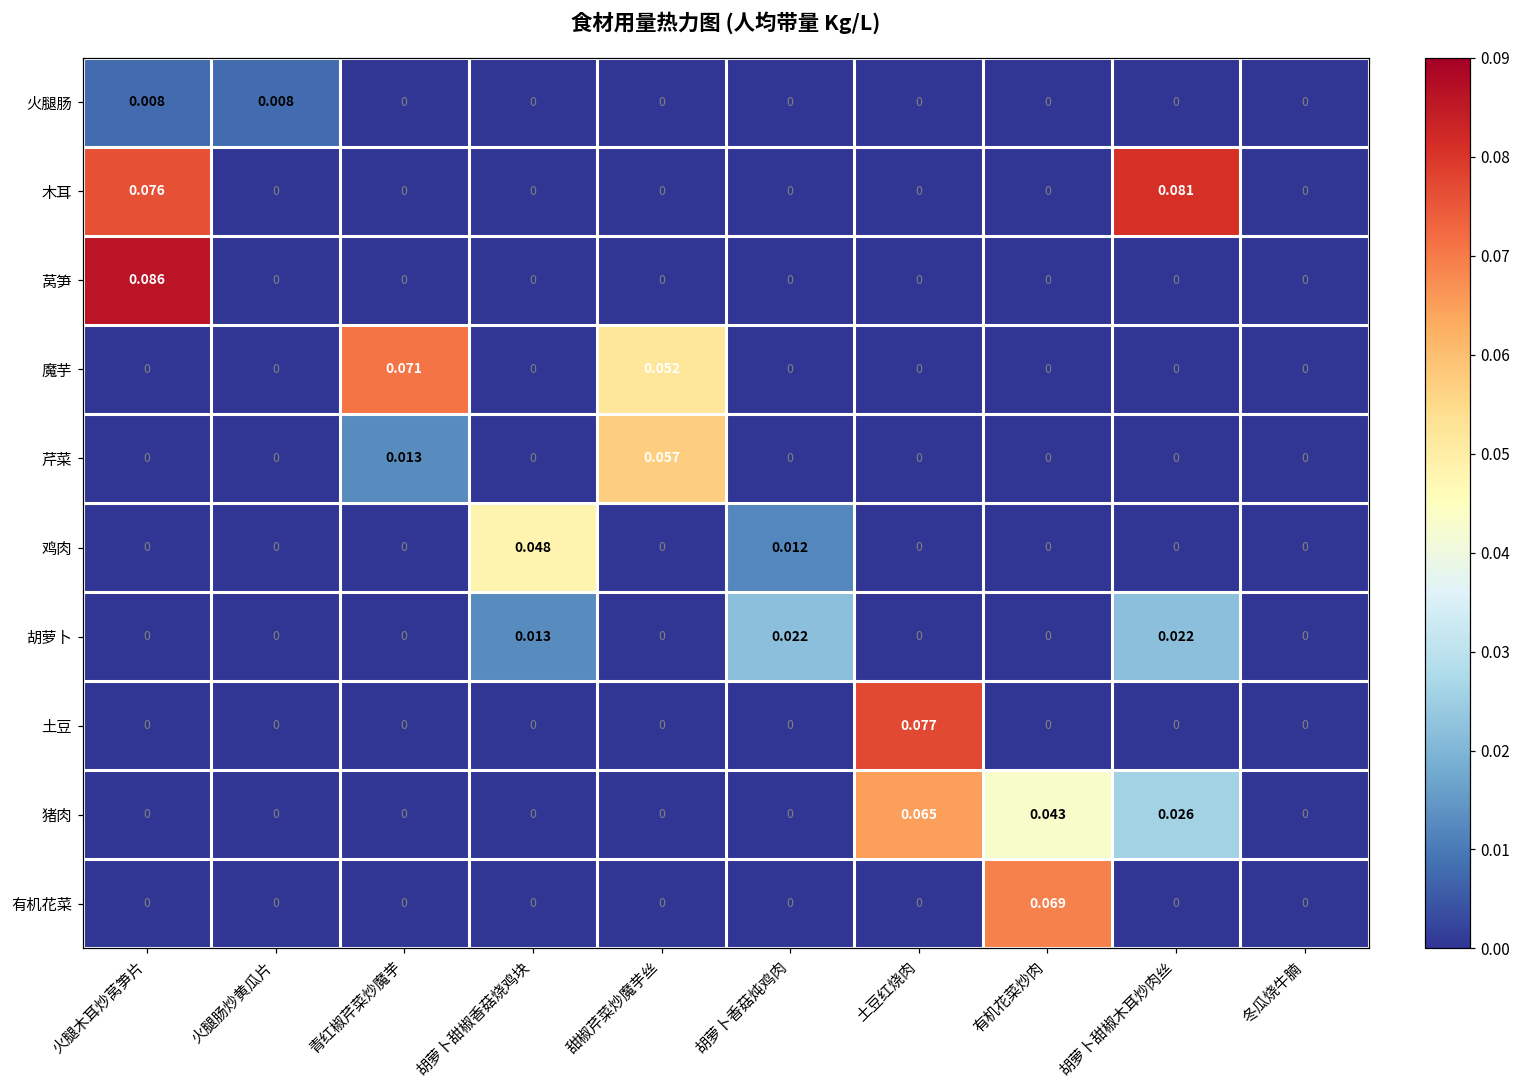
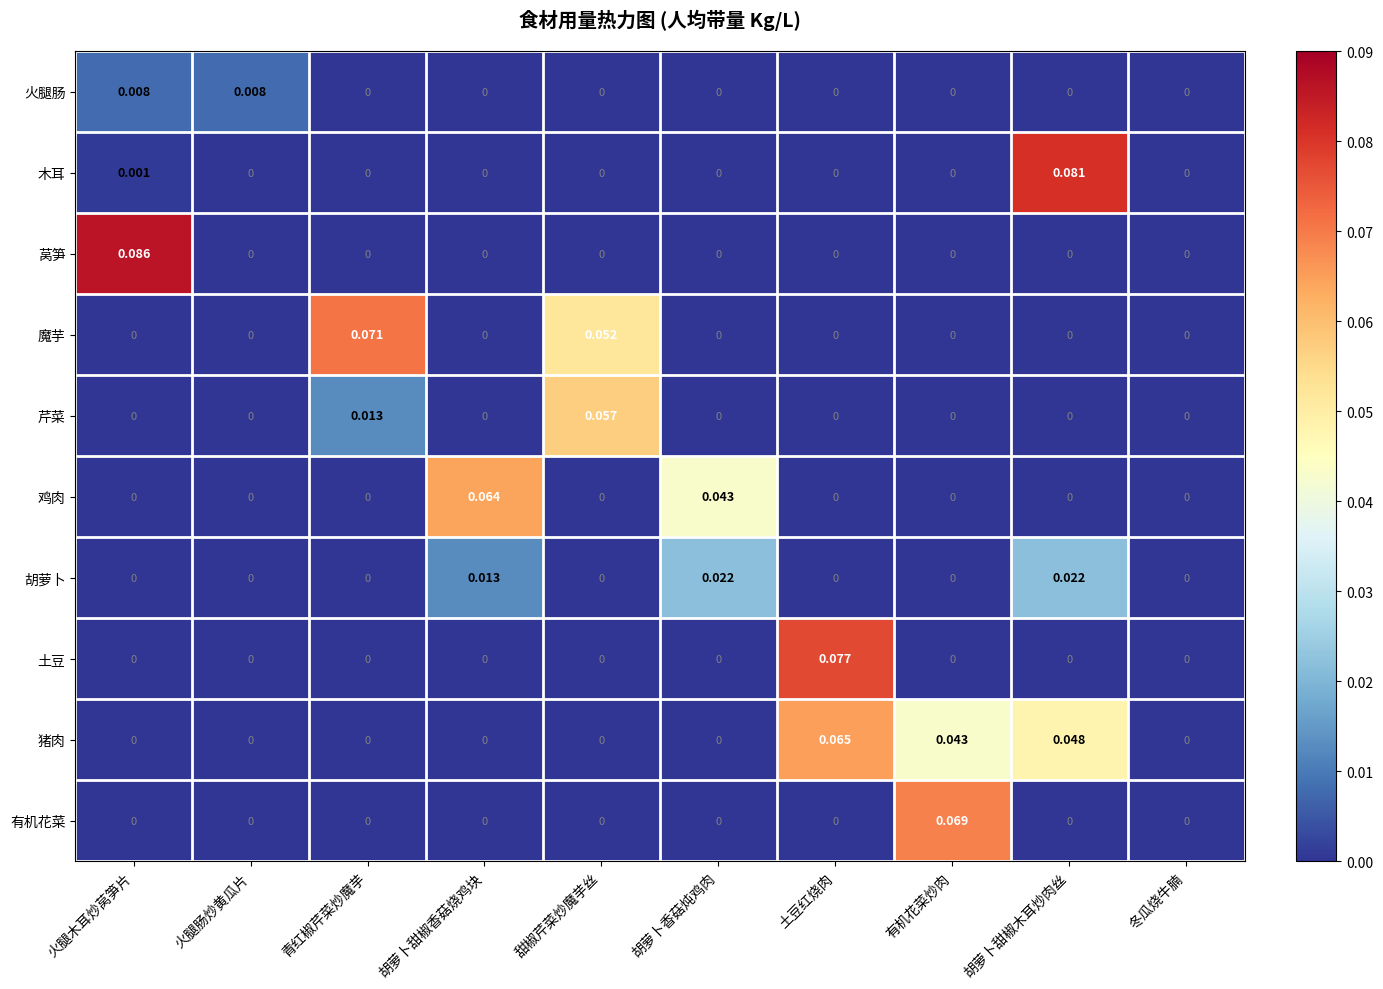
  {
    "火腿肠": {
      "火腿木耳炒莴笋片": 0.008,
      "火腿肠炒黄瓜片": 0.008,
      "青红椒芹菜炒魔芋": 0,
      "胡萝卜甜椒香菇烧鸡块": 0,
      "甜椒芹菜炒魔芋丝": 0,
      "胡萝卜香菇炖鸡肉": 0,
      "土豆红烧肉": 0,
      "有机花菜炒肉": 0,
      "胡萝卜甜椒木耳炒肉丝": 0,
      "冬瓜烧牛腩": 0
    },
    "木耳": {
-     "火腿木耳炒莴笋片": 0.076,
+     "火腿木耳炒莴笋片": 0.001,
      "火腿肠炒黄瓜片": 0,
      "青红椒芹菜炒魔芋": 0,
      "胡萝卜甜椒香菇烧鸡块": 0,
      "甜椒芹菜炒魔芋丝": 0,
      "胡萝卜香菇炖鸡肉": 0,
      "土豆红烧肉": 0,
      "有机花菜炒肉": 0,
      "胡萝卜甜椒木耳炒肉丝": 0.081,
      "冬瓜烧牛腩": 0
    },
    "莴笋": {
      "火腿木耳炒莴笋片": 0.086,
      "火腿肠炒黄瓜片": 0,
      "青红椒芹菜炒魔芋": 0,
      "胡萝卜甜椒香菇烧鸡块": 0,
      "甜椒芹菜炒魔芋丝": 0,
      "胡萝卜香菇炖鸡肉": 0,
      "土豆红烧肉": 0,
      "有机花菜炒肉": 0,
      "胡萝卜甜椒木耳炒肉丝": 0,
      "冬瓜烧牛腩": 0
    },
    "魔芋": {
      "火腿木耳炒莴笋片": 0,
      "火腿肠炒黄瓜片": 0,
      "青红椒芹菜炒魔芋": 0.071,
      "胡萝卜甜椒香菇烧鸡块": 0,
      "甜椒芹菜炒魔芋丝": 0.052,
      "胡萝卜香菇炖鸡肉": 0,
      "土豆红烧肉": 0,
      "有机花菜炒肉": 0,
      "胡萝卜甜椒木耳炒肉丝": 0,
      "冬瓜烧牛腩": 0
    },
    "芹菜": {
      "火腿木耳炒莴笋片": 0,
      "火腿肠炒黄瓜片": 0,
      "青红椒芹菜炒魔芋": 0.013,
      "胡萝卜甜椒香菇烧鸡块": 0,
      "甜椒芹菜炒魔芋丝": 0.057,
      "胡萝卜香菇炖鸡肉": 0,
      "土豆红烧肉": 0,
      "有机花菜炒肉": 0,
      "胡萝卜甜椒木耳炒肉丝": 0,
      "冬瓜烧牛腩": 0
    },
    "鸡肉": {
      "火腿木耳炒莴笋片": 0,
      "火腿肠炒黄瓜片": 0,
      "青红椒芹菜炒魔芋": 0,
-     "胡萝卜甜椒香菇烧鸡块": 0.048,
+     "胡萝卜甜椒香菇烧鸡块": 0.064,
      "甜椒芹菜炒魔芋丝": 0,
-     "胡萝卜香菇炖鸡肉": 0.012,
+     "胡萝卜香菇炖鸡肉": 0.043,
      "土豆红烧肉": 0,
      "有机花菜炒肉": 0,
      "胡萝卜甜椒木耳炒肉丝": 0,
      "冬瓜烧牛腩": 0
    },
    "胡萝卜": {
      "火腿木耳炒莴笋片": 0,
      "火腿肠炒黄瓜片": 0,
      "青红椒芹菜炒魔芋": 0,
      "胡萝卜甜椒香菇烧鸡块": 0.013,
      "甜椒芹菜炒魔芋丝": 0,
      "胡萝卜香菇炖鸡肉": 0.022,
      "土豆红烧肉": 0,
      "有机花菜炒肉": 0,
      "胡萝卜甜椒木耳炒肉丝": 0.022,
      "冬瓜烧牛腩": 0
    },
    "土豆": {
      "火腿木耳炒莴笋片": 0,
      "火腿肠炒黄瓜片": 0,
      "青红椒芹菜炒魔芋": 0,
      "胡萝卜甜椒香菇烧鸡块": 0,
      "甜椒芹菜炒魔芋丝": 0,
      "胡萝卜香菇炖鸡肉": 0,
      "土豆红烧肉": 0.077,
      "有机花菜炒肉": 0,
      "胡萝卜甜椒木耳炒肉丝": 0,
      "冬瓜烧牛腩": 0
    },
    "猪肉": {
      "火腿木耳炒莴笋片": 0,
      "火腿肠炒黄瓜片": 0,
      "青红椒芹菜炒魔芋": 0,
      "胡萝卜甜椒香菇烧鸡块": 0,
      "甜椒芹菜炒魔芋丝": 0,
      "胡萝卜香菇炖鸡肉": 0,
      "土豆红烧肉": 0.065,
      "有机花菜炒肉": 0.043,
-     "胡萝卜甜椒木耳炒肉丝": 0.026,
+     "胡萝卜甜椒木耳炒肉丝": 0.048,
      "冬瓜烧牛腩": 0
    },
    "有机花菜": {
      "火腿木耳炒莴笋片": 0,
      "火腿肠炒黄瓜片": 0,
      "青红椒芹菜炒魔芋": 0,
      "胡萝卜甜椒香菇烧鸡块": 0,
      "甜椒芹菜炒魔芋丝": 0,
      "胡萝卜香菇炖鸡肉": 0,
      "土豆红烧肉": 0,
      "有机花菜炒肉": 0.069,
      "胡萝卜甜椒木耳炒肉丝": 0,
      "冬瓜烧牛腩": 0
    }
  }
